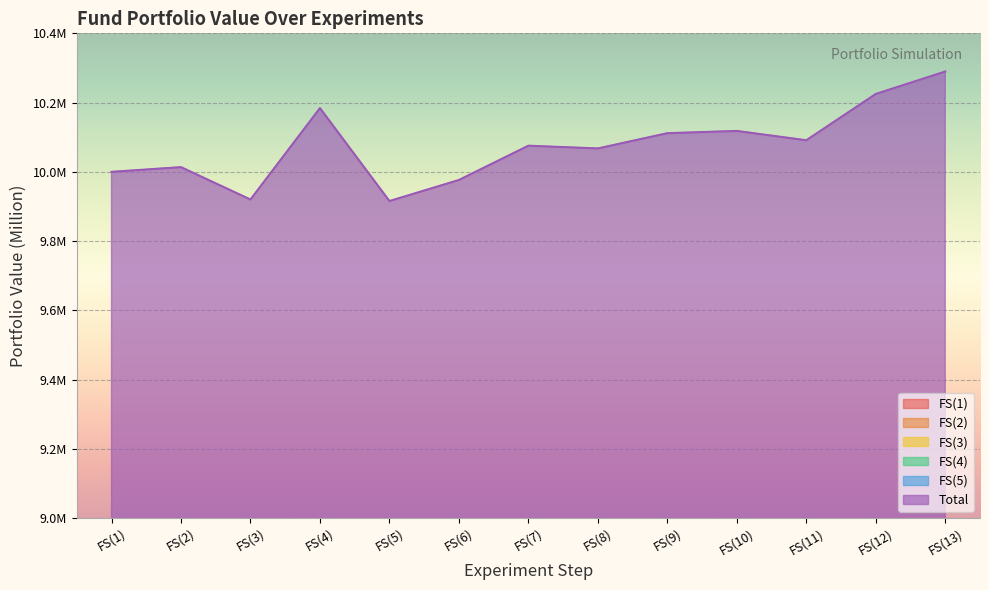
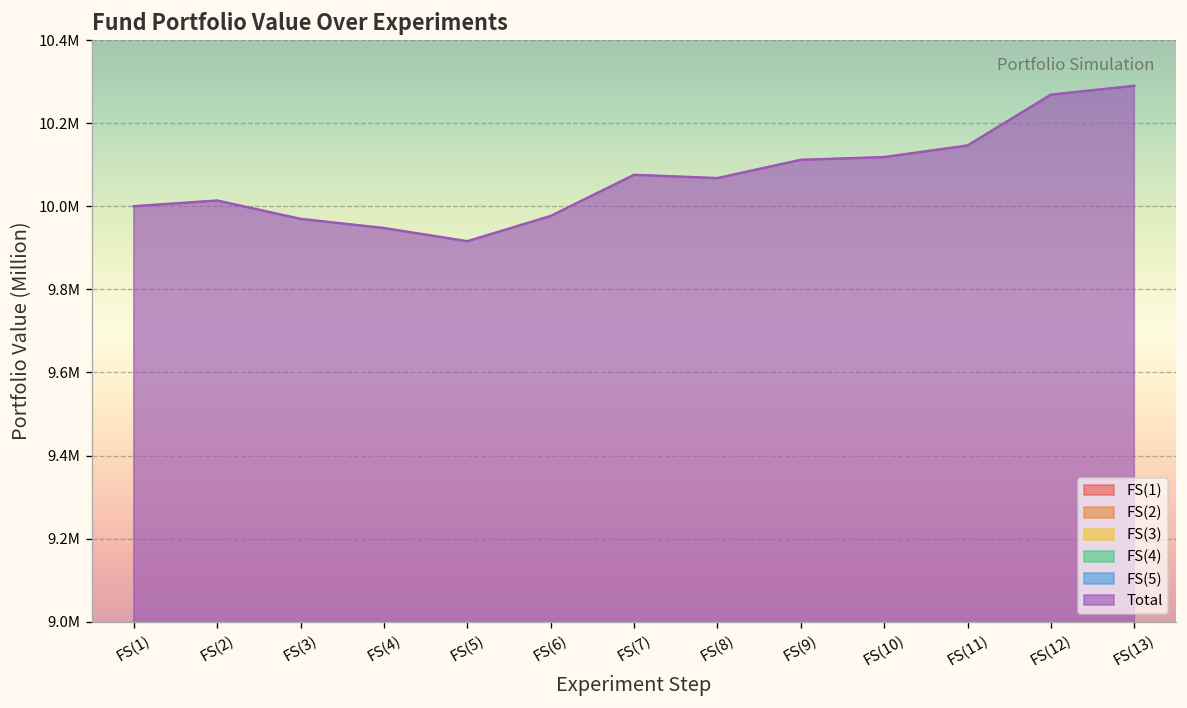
  {
    "Total": {
      "FS(1)": 10000000,
      "FS(2)": 10010000,
-     "FS(3)": 9920000,
-     "FS(4)": 10180000,
+     "FS(3)": 9970000,
+     "FS(4)": 9950000,
      "FS(5)": 9920000,
      "FS(6)": 9980000,
      "FS(7)": 10080000,
      "FS(8)": 10070000,
      "FS(9)": 10110000,
      "FS(10)": 10120000,
-     "FS(11)": 10090000,
-     "FS(12)": 10220000,
+     "FS(11)": 10150000,
+     "FS(12)": 10270000,
      "FS(13)": 10290000
    }
  }
